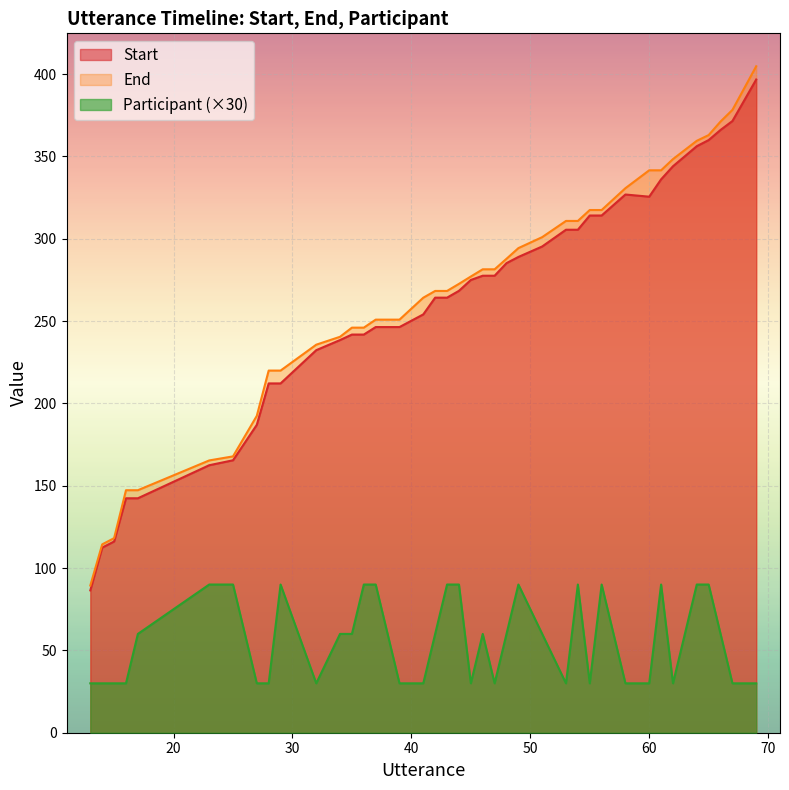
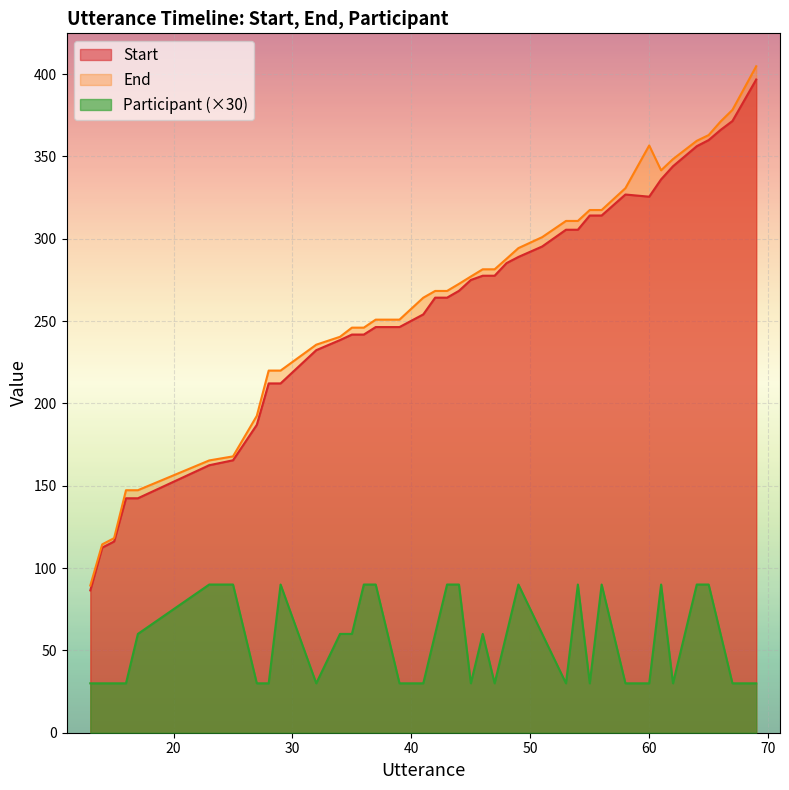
  {
    "Start": {
      "60": 326
    },
    "End": {
-     "60": 342
+     "60": 357
    },
    "Participant (×30)": {
      "60": 30
    }
  }
